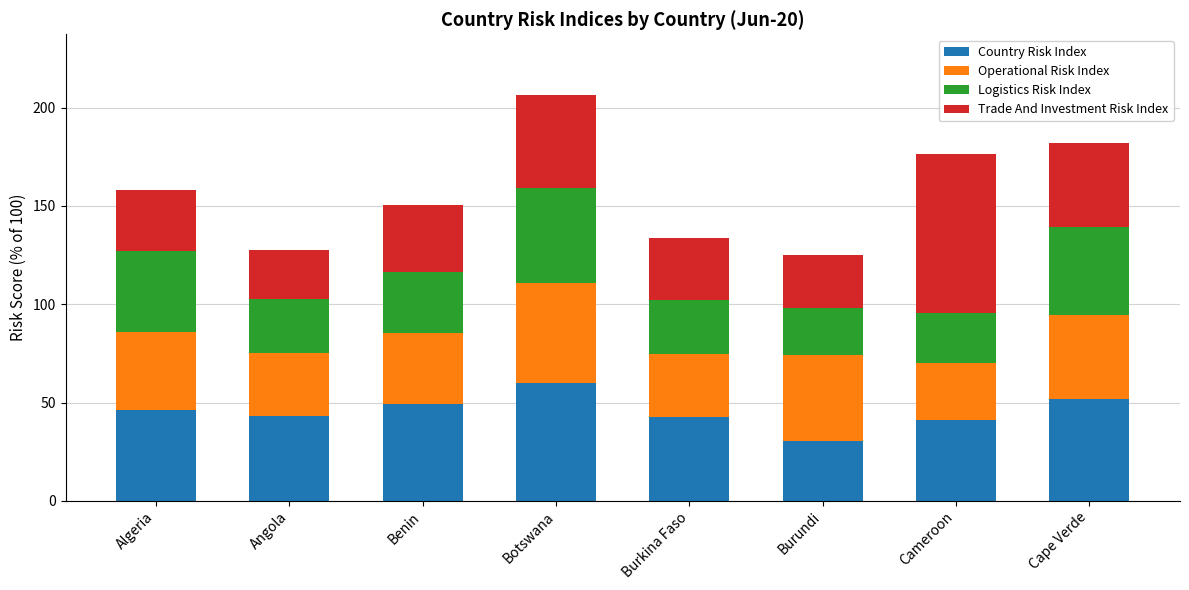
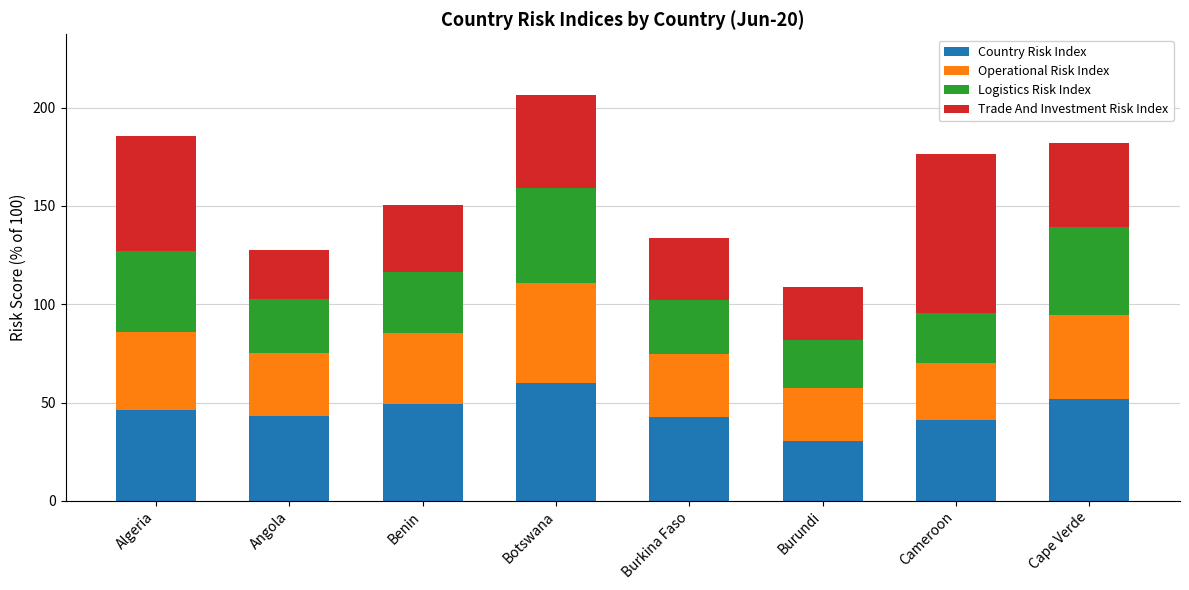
  {
    "Country Risk Index": {
      "Algeria": 46,
      "Angola": 43,
      "Benin": 49,
      "Botswana": 60,
      "Burkina Faso": 43,
      "Burundi": 30,
      "Cameroon": 41,
      "Cape Verde": 52
    },
    "Operational Risk Index": {
      "Algeria": 40,
      "Angola": 32,
      "Benin": 36,
      "Botswana": 51,
      "Burkina Faso": 32,
-     "Burundi": 44,
+     "Burundi": 27,
      "Cameroon": 29,
      "Cape Verde": 43
    },
    "Logistics Risk Index": {
      "Algeria": 41,
      "Angola": 28,
      "Benin": 31,
      "Botswana": 48,
      "Burkina Faso": 28,
      "Burundi": 24,
      "Cameroon": 26,
      "Cape Verde": 45
    },
    "Trade And Investment Risk Index": {
-     "Algeria": 31,
+     "Algeria": 59,
      "Angola": 25,
      "Benin": 34,
      "Botswana": 47,
      "Burkina Faso": 32,
      "Burundi": 27,
      "Cameroon": 80,
      "Cape Verde": 43
    }
  }
